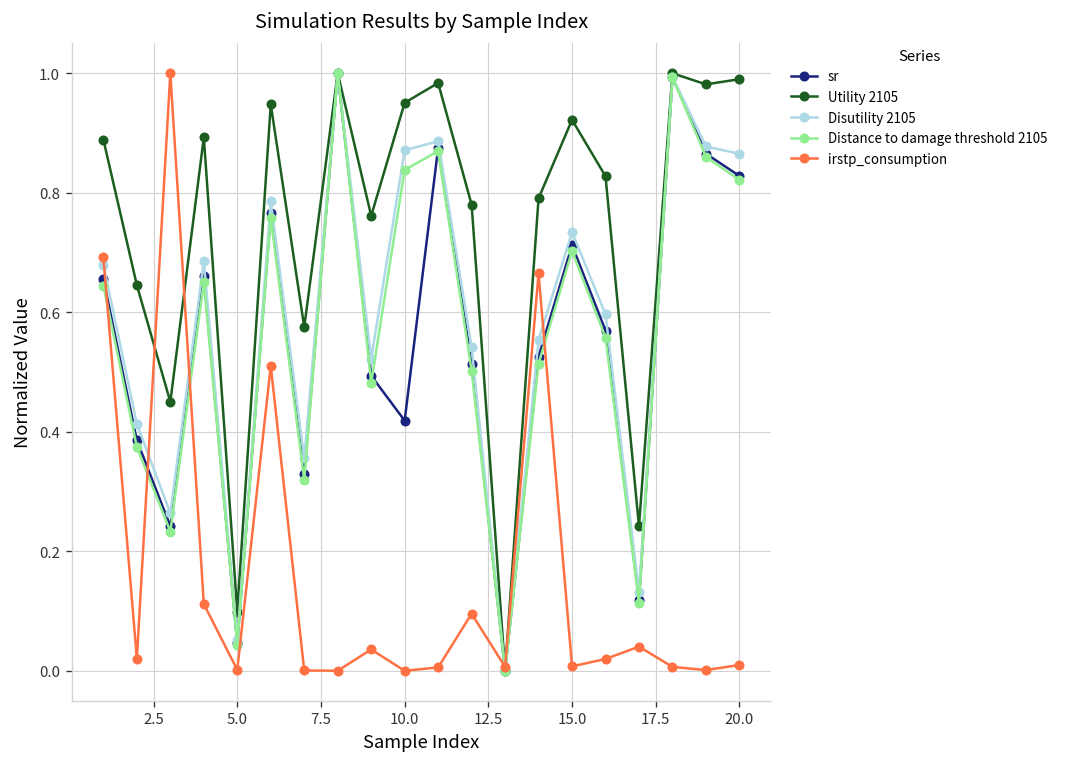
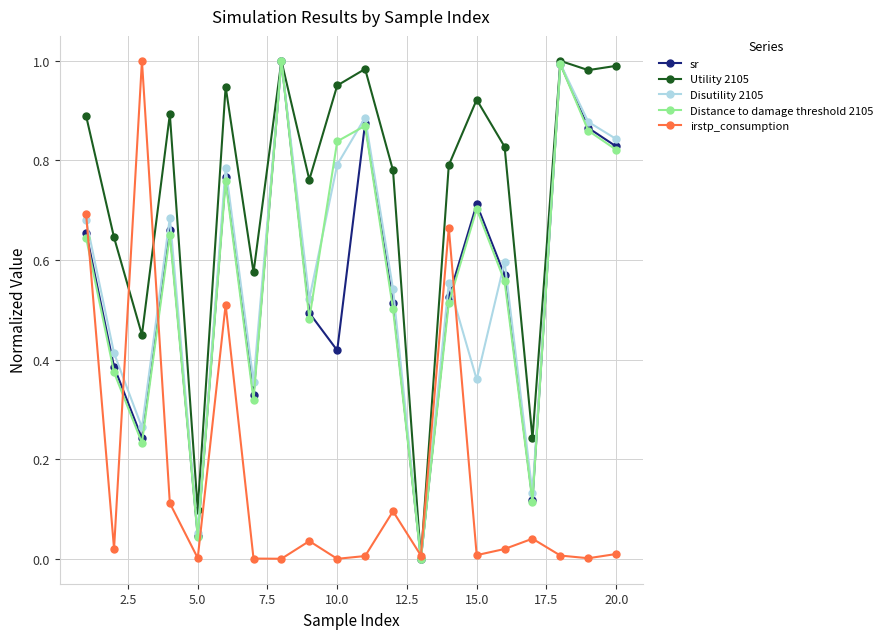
  {
    "sr": {
      "10.0": 0.42,
      "15.0": 0.71,
      "20.0": 0.83
    },
    "Utility 2105": {
      "5.0": 0.10,
      "10.0": 0.95,
      "15.0": 0.92,
      "20.0": 0.99
    },
    "Disutility 2105": {
      "5.0": 0.05,
-     "10.0": 0.87,
-     "15.0": 0.73,
-     "20.0": 0.87
+     "10.0": 0.79,
+     "15.0": 0.36,
+     "20.0": 0.84
    },
    "Distance to damage threshold 2105": {
      "10.0": 0.84,
      "15.0": 0.70,
      "20.0": 0.82
    },
    "irstp_consumption": {
      "5.0": 0.00,
      "10.0": 0.00,
      "15.0": 0.01,
      "20.0": 0.01
    }
  }
